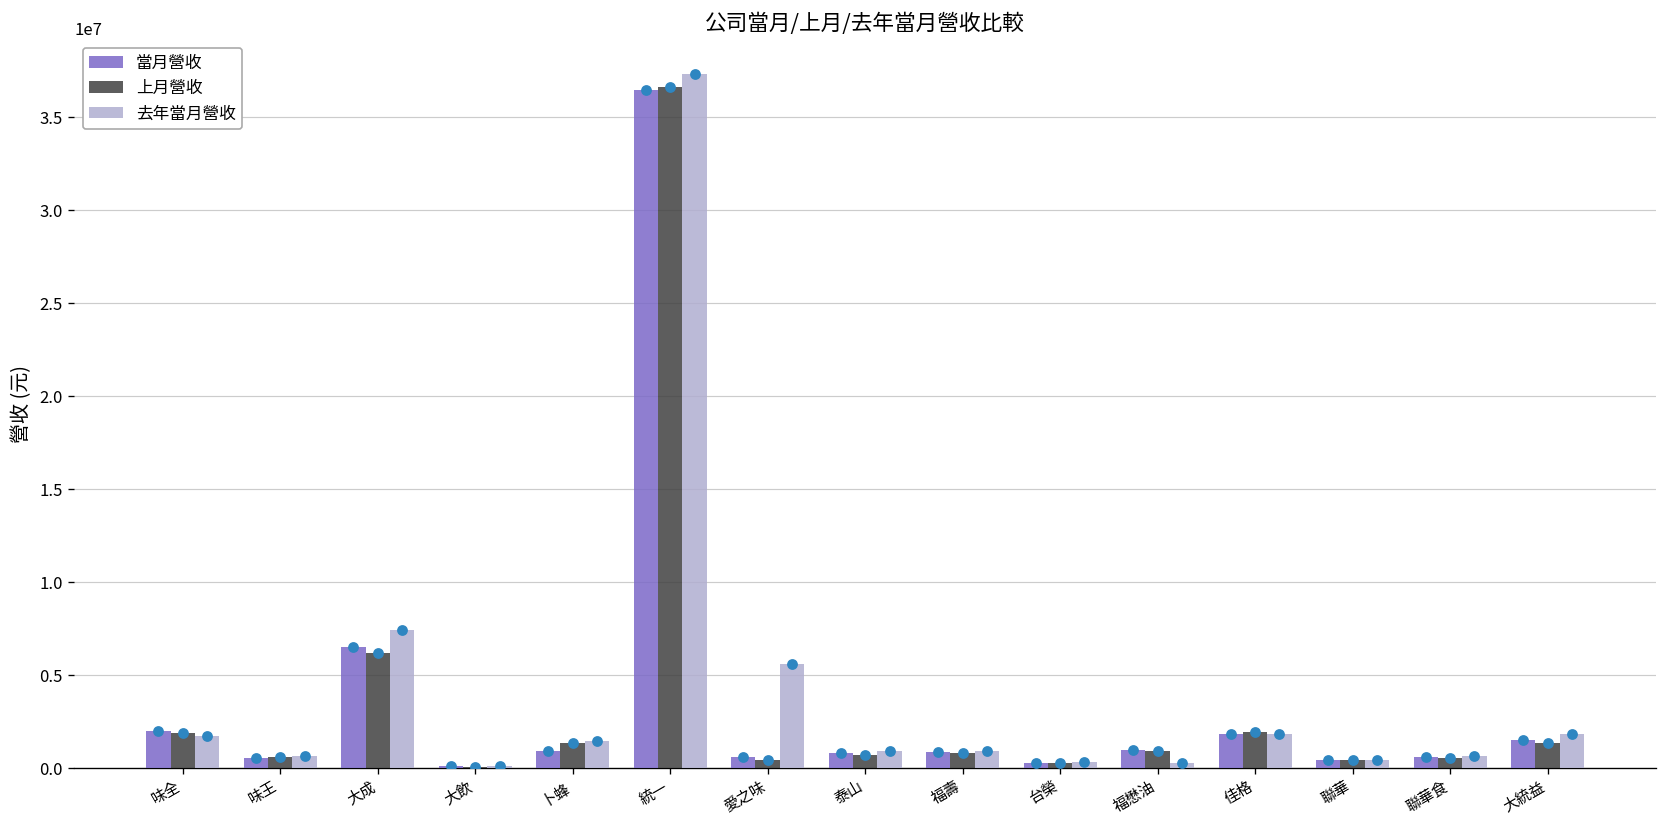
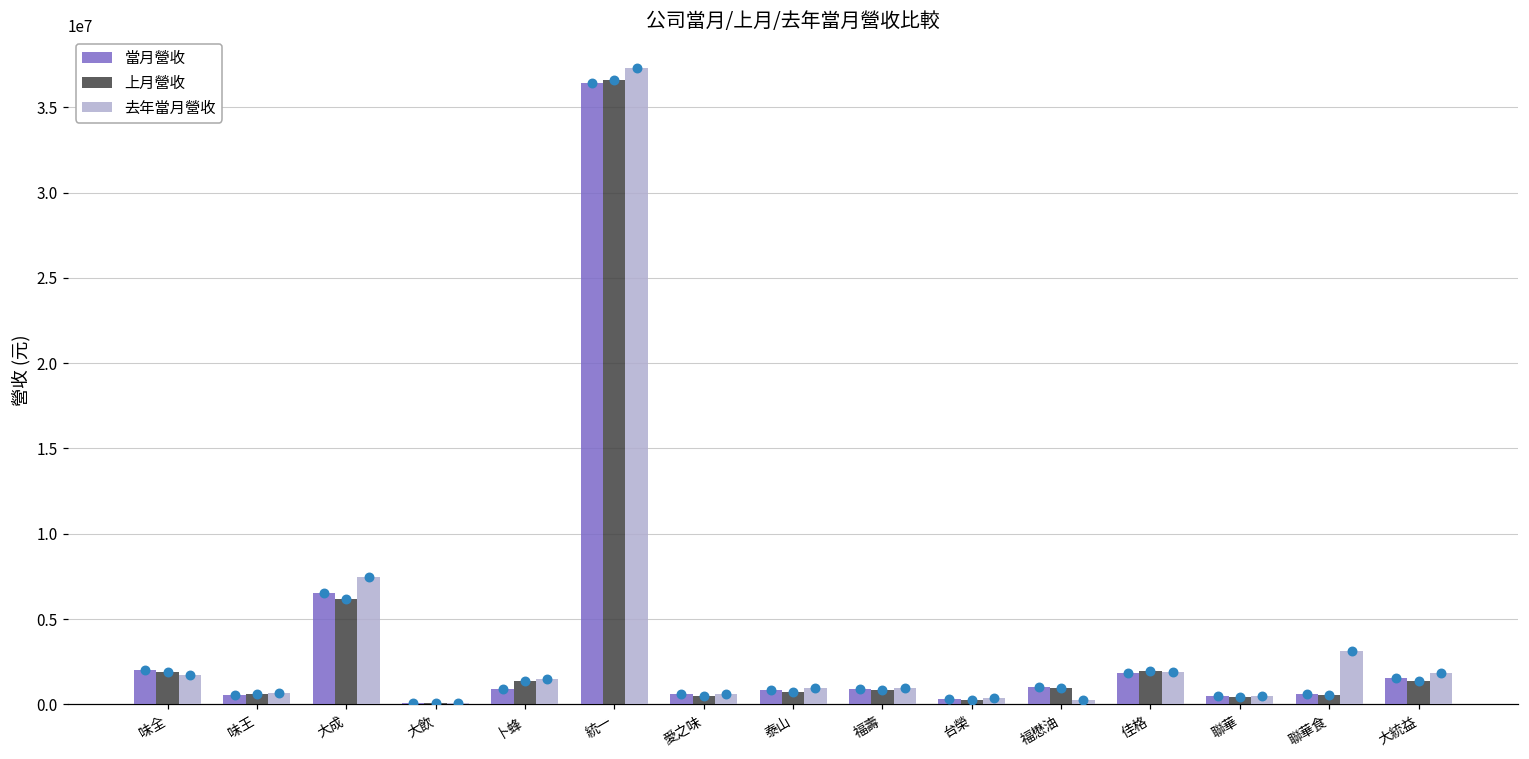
  {
    "當月營收": {
      "味全": 2000000,
      "味王": 500000,
      "大成": 6500000,
      "卜蜂": 900000,
      "統一": 36500000,
      "愛之味": 600000,
      "泰山": 800000,
      "福壽": 900000,
      "台榮": 300000,
      "福懋油": 1000000,
      "佳格": 1900000,
      "聯華": 500000,
      "聯華食": 600000,
      "大統益": 1500000
    },
    "上月營收": {
      "味全": 1900000,
      "味王": 600000,
      "大成": 6200000,
      "卜蜂": 1300000,
      "統一": 36600000,
      "愛之味": 500000,
      "泰山": 700000,
      "福壽": 800000,
      "台榮": 300000,
      "福懋油": 900000,
      "佳格": 2000000,
      "聯華": 400000,
      "聯華食": 500000,
      "大統益": 1400000
    },
    "去年當月營收": {
      "味全": 1700000,
      "味王": 600000,
      "大成": 7500000,
      "卜蜂": 1500000,
      "統一": 37300000,
-     "愛之味": 5600000,
+     "愛之味": 600000,
      "泰山": 900000,
      "福壽": 900000,
      "台榮": 300000,
      "福懋油": 300000,
      "佳格": 1900000,
      "聯華": 500000,
-     "聯華食": 700000,
+     "聯華食": 3100000,
      "大統益": 1800000
    }
  }
